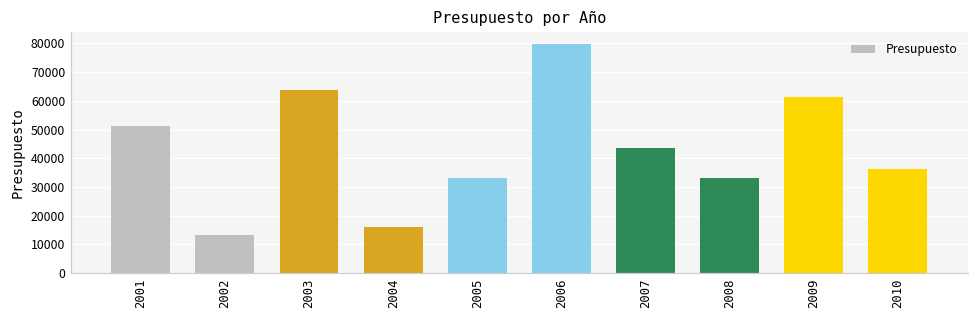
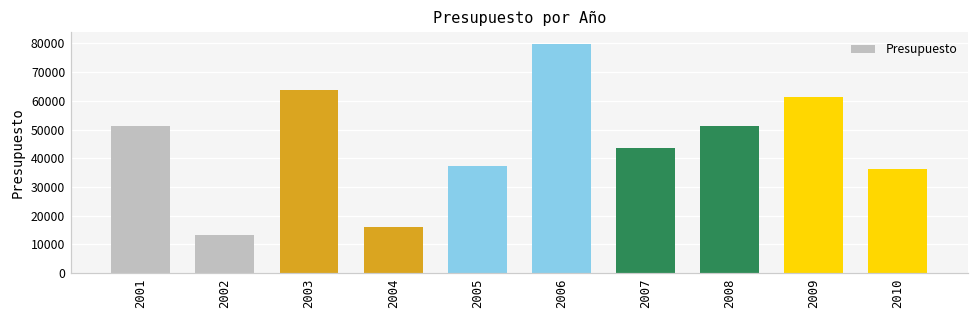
  {
    "2001": 51000,
    "2002": 13000,
    "2003": 64000,
    "2004": 16000,
-   "2005": 33000,
+   "2005": 37000,
    "2006": 80000,
    "2007": 44000,
-   "2008": 33000,
+   "2008": 51000,
    "2009": 61000,
    "2010": 36000
  }
